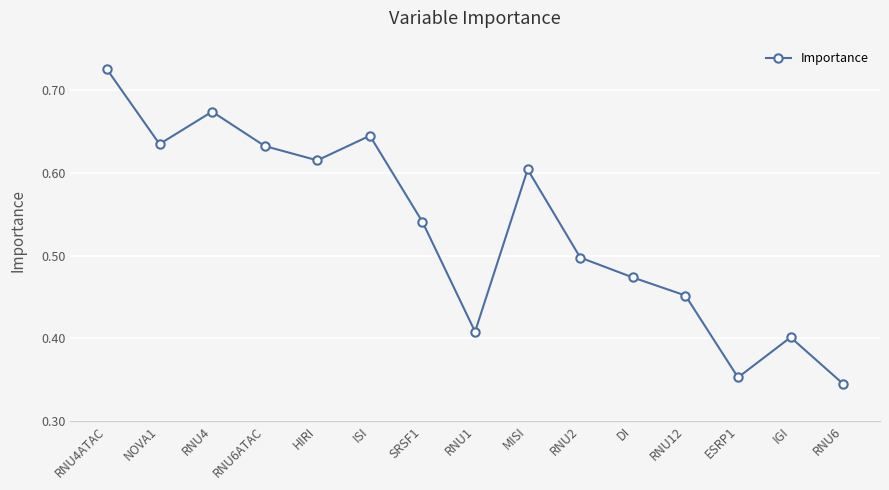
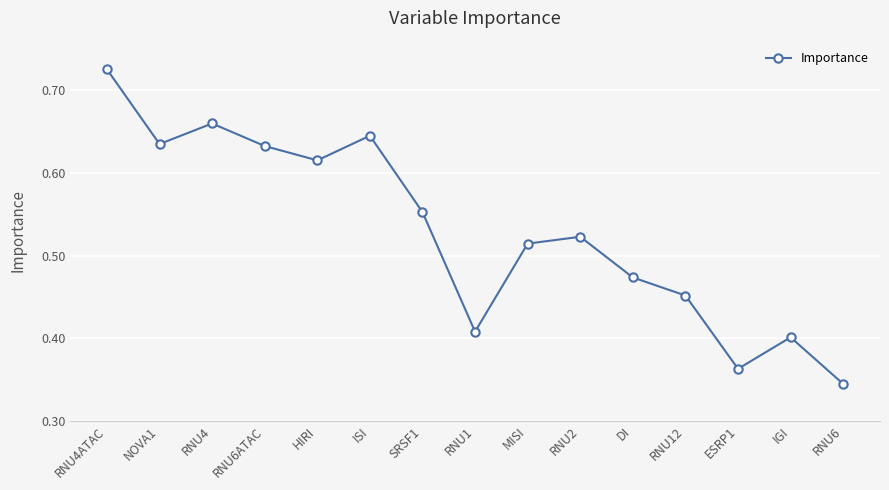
  {
    "RNU4ATAC": 0.73,
    "NOVA1": 0.63,
-   "RNU4": 0.67,
+   "RNU4": 0.66,
    "RNU6ATAC": 0.63,
    "HIRI": 0.62,
    "ISI": 0.64,
-   "SRSF1": 0.54,
+   "SRSF1": 0.55,
    "RNU1": 0.41,
-   "MISI": 0.60,
-   "RNU2": 0.50,
+   "MISI": 0.51,
+   "RNU2": 0.52,
    "DI": 0.47,
    "RNU12": 0.45,
-   "ESRP1": 0.35,
+   "ESRP1": 0.36,
    "IGI": 0.40,
    "RNU6": 0.34
  }
